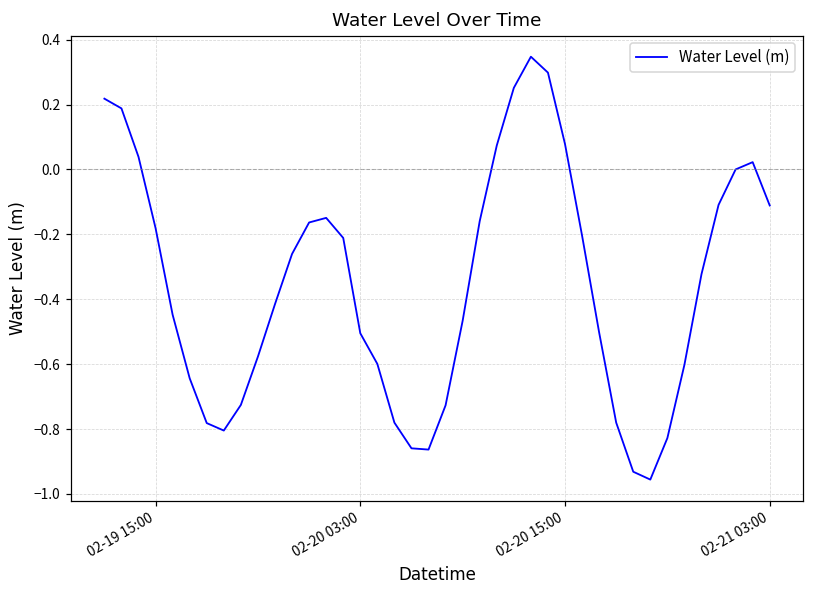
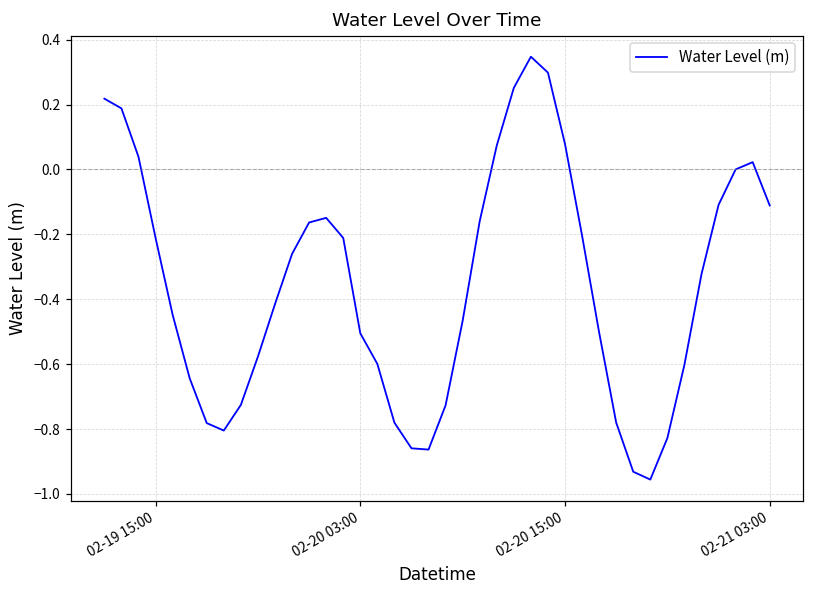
  {
-   "02-19 15:00": -0.18,
+   "02-19 15:00": -0.21,
    "02-20 03:00": -0.50,
    "02-20 15:00": 0.08,
    "02-21 03:00": -0.11
  }
